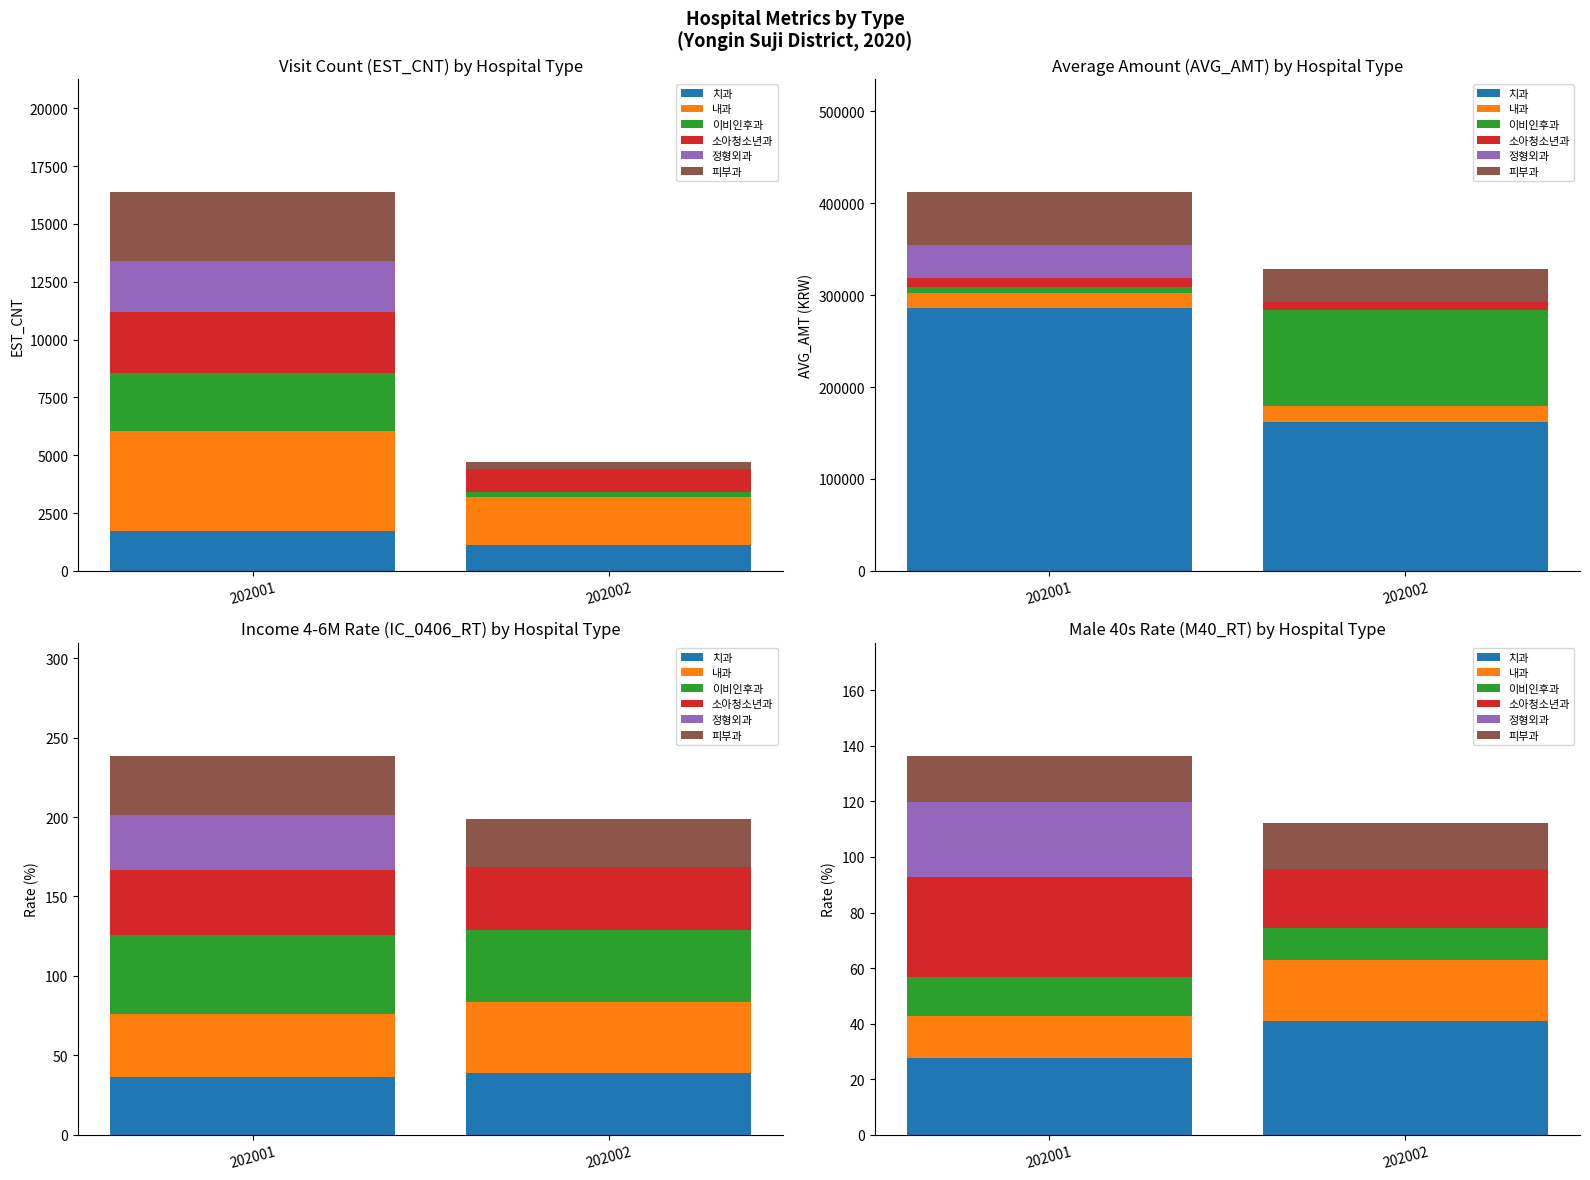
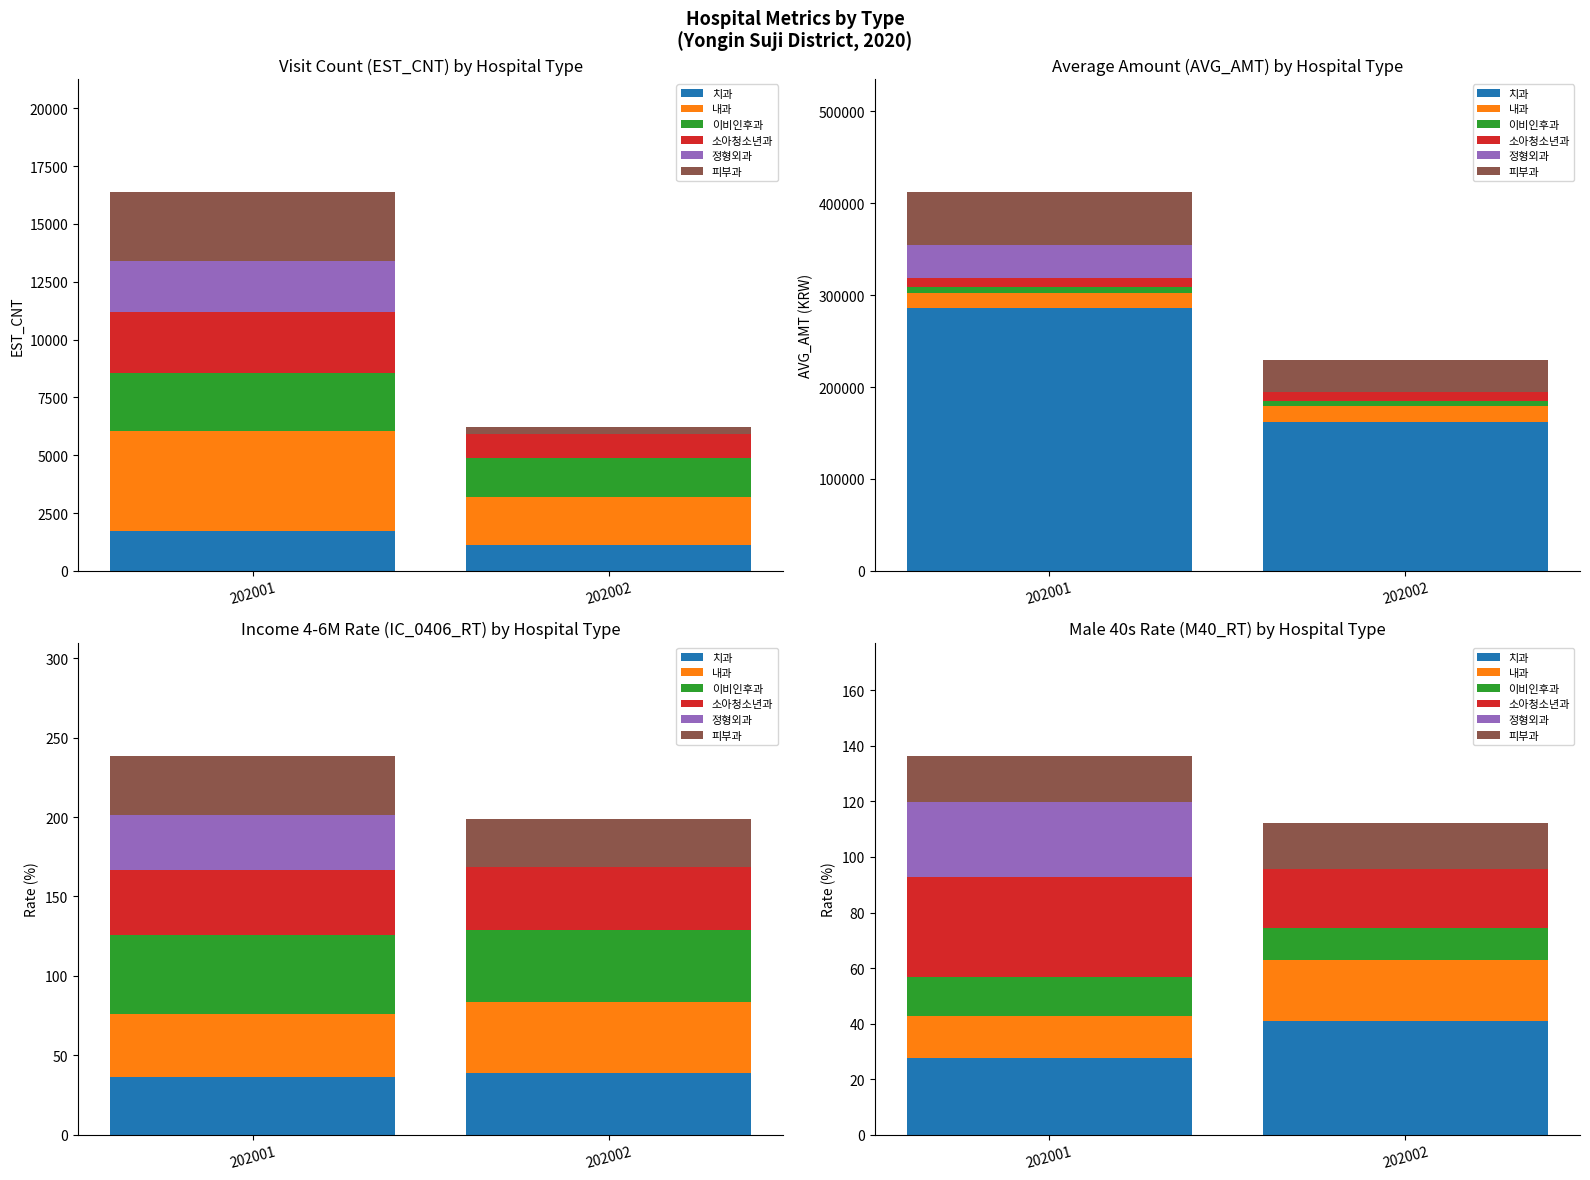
  {
    "Visit Count (EST_CNT) by Hospital Type": {
      "치과": {
        "202001": 1700,
        "202002": 1100
      },
      "내과": {
        "202001": 4400,
        "202002": 2100
      },
      "이비인후과": {
        "202001": 2500,
-       "202002": 200
+       "202002": 1700
      },
      "소아청소년과": {
        "202001": 2600,
        "202002": 1000
      },
      "정형외과": {
        "202001": 2200,
        "202002": 0
      },
      "피부과": {
        "202001": 3000,
        "202002": 300
      }
    },
    "Average Amount (AVG_AMT) by Hospital Type": {
      "치과": {
        "202001": 290000,
        "202002": 160000
      },
      "내과": {
        "202001": 20000,
        "202002": 20000
      },
      "이비인후과": {
        "202001": 10000,
-       "202002": 100000
+       "202002": 10000
      },
      "소아청소년과": {
        "202001": 10000,
        "202002": 10000
      },
      "정형외과": {
        "202001": 40000,
        "202002": 0
      },
      "피부과": {
        "202001": 60000,
        "202002": 40000
      }
    },
    "Income 4-6M Rate (IC_0406_RT) by Hospital Type": {
      "치과": {
        "202001": 36,
        "202002": 39
      },
      "내과": {
        "202001": 40,
        "202002": 45
      },
      "이비인후과": {
        "202001": 50,
        "202002": 45
      },
      "소아청소년과": {
        "202001": 41,
        "202002": 40
      },
      "정형외과": {
        "202001": 35,
        "202002": 0
      },
      "피부과": {
        "202001": 37,
        "202002": 30
      }
    },
    "Male 40s Rate (M40_RT) by Hospital Type": {
      "치과": {
        "202001": 28,
        "202002": 41
      },
      "내과": {
        "202001": 15,
        "202002": 22
      },
      "이비인후과": {
        "202001": 14,
        "202002": 12
      },
      "소아청소년과": {
        "202001": 36,
        "202002": 21
      },
      "정형외과": {
        "202001": 27,
        "202002": 0
      },
      "피부과": {
        "202001": 17,
        "202002": 17
      }
    }
  }
